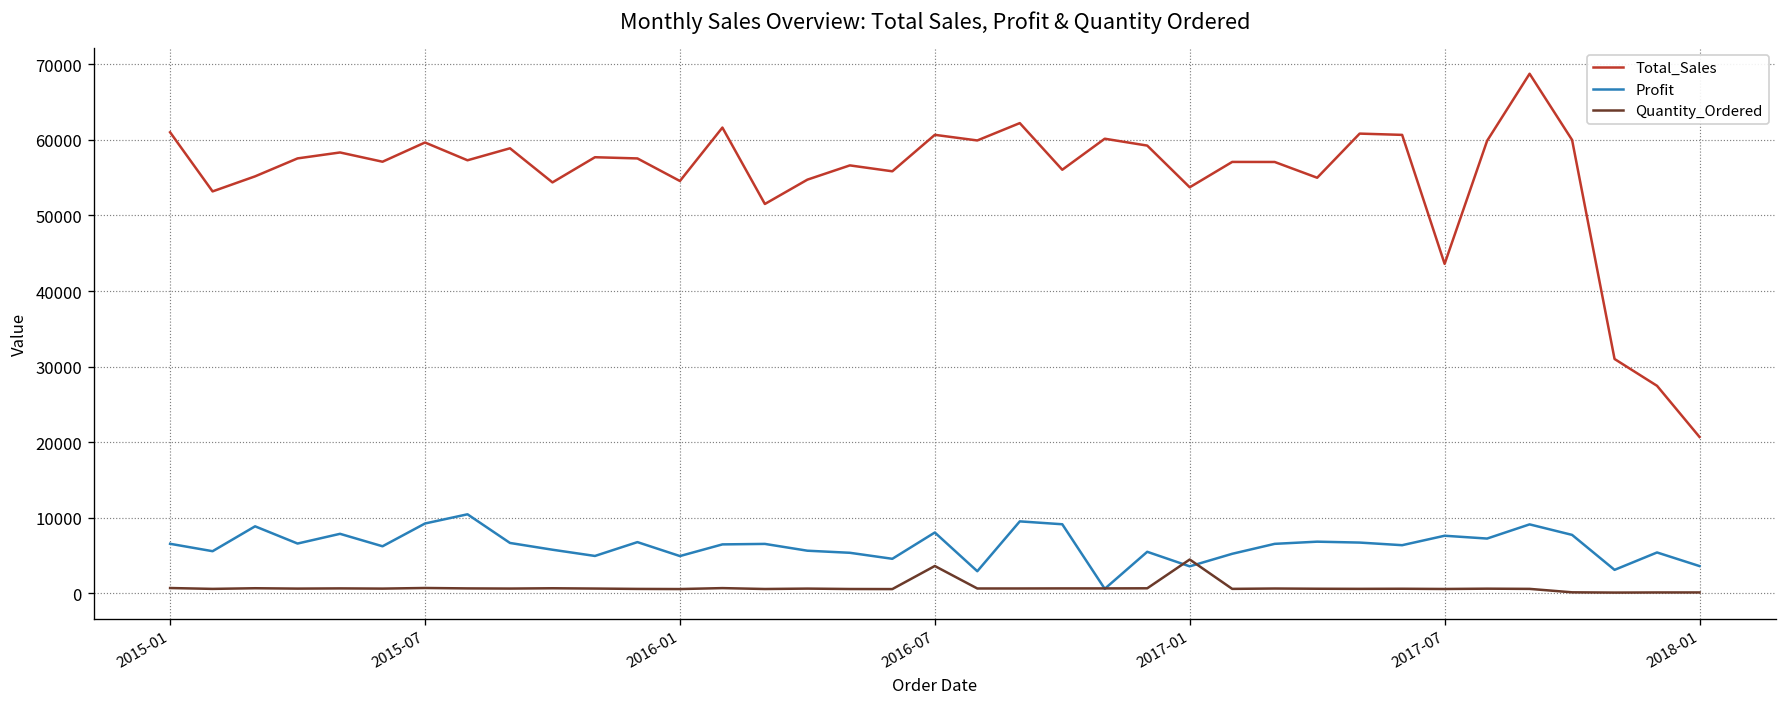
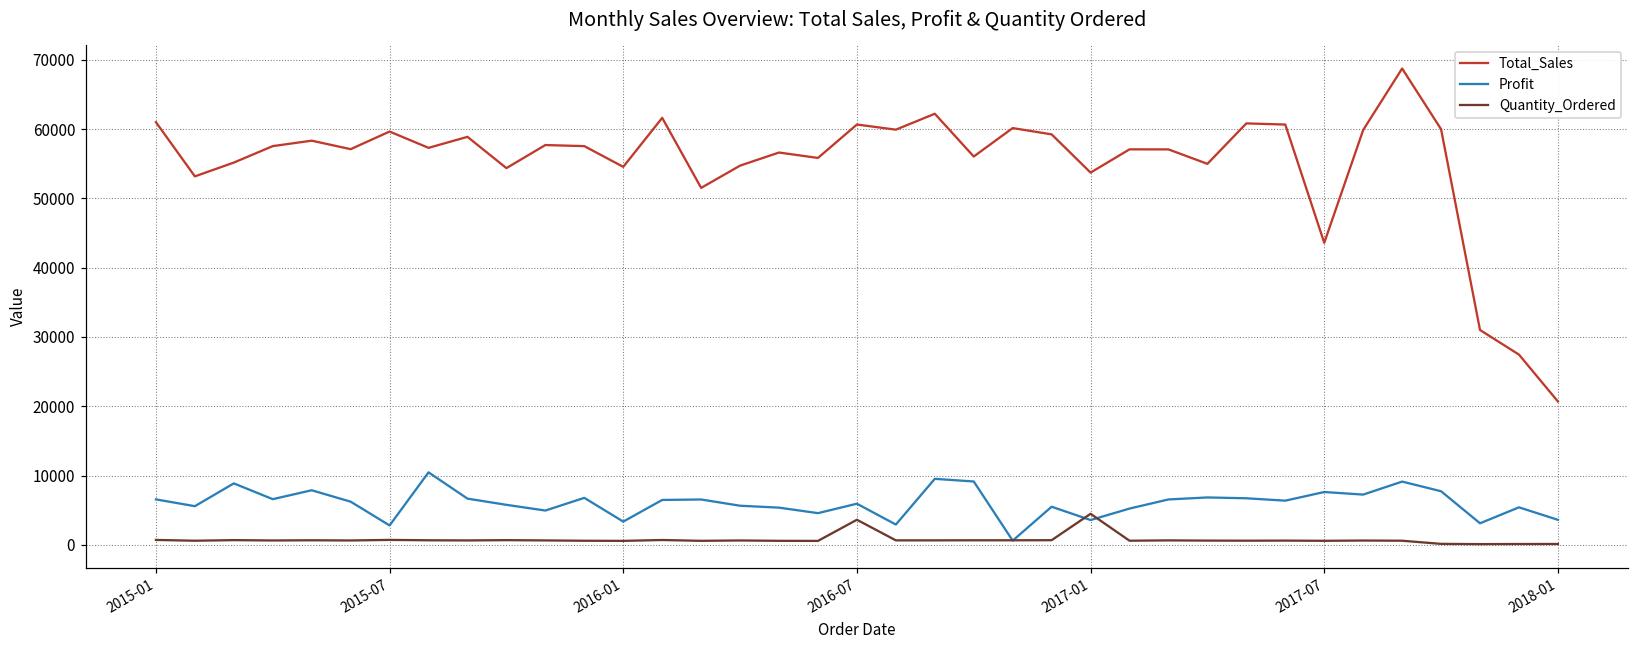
  {
    "Total_Sales": {
      "2015-01": 61000,
      "2015-07": 60000,
      "2016-01": 55000,
      "2016-07": 61000,
      "2017-01": 54000,
      "2017-07": 44000,
      "2018-01": 21000
    },
    "Profit": {
      "2015-01": 7000,
-     "2015-07": 9000,
-     "2016-01": 5000,
-     "2016-07": 8000,
+     "2015-07": 3000,
+     "2016-01": 3000,
+     "2016-07": 6000,
      "2017-01": 4000,
      "2017-07": 8000,
      "2018-01": 4000
    },
    "Quantity_Ordered": {
      "2015-01": 1000,
      "2015-07": 1000,
      "2016-01": 1000,
      "2016-07": 4000,
      "2017-01": 4000,
      "2017-07": 1000,
      "2018-01": 0
    }
  }
